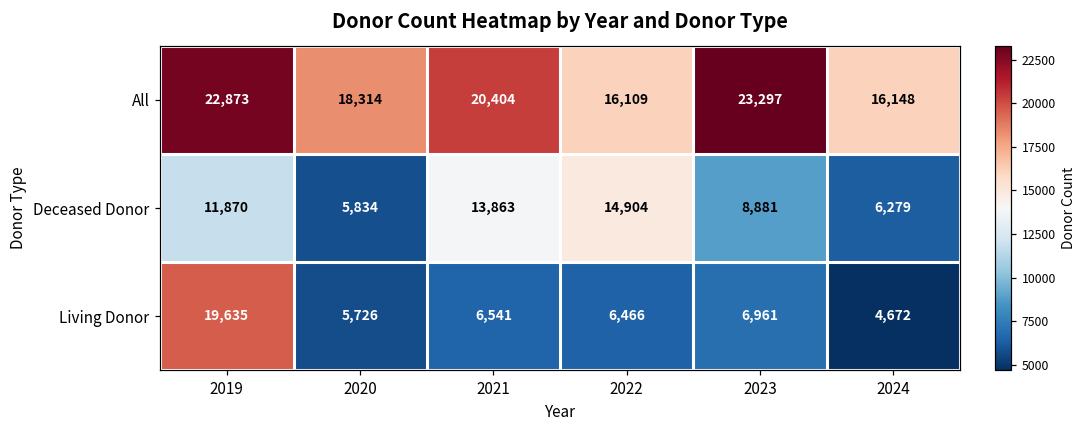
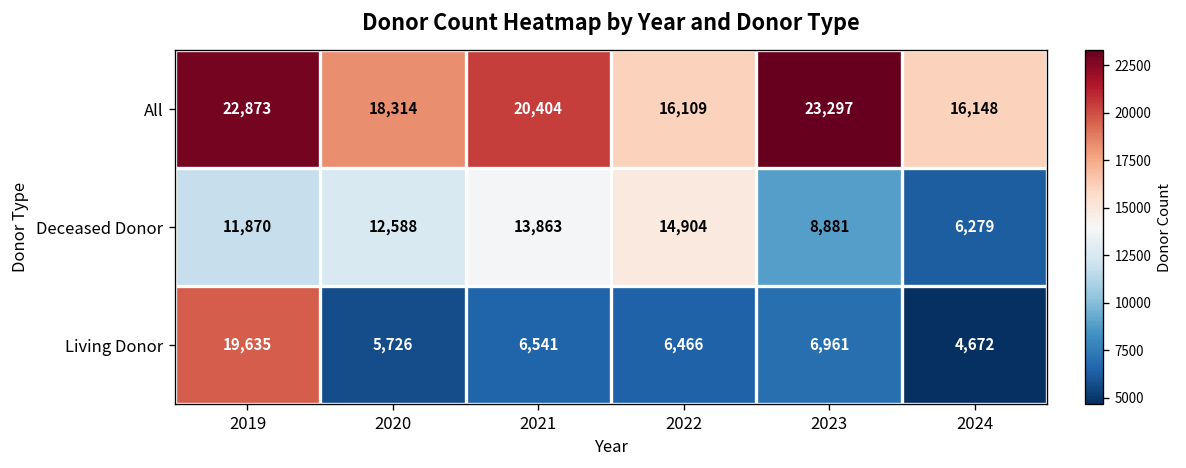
  {
    "All": {
      "2019": "22,873",
      "2020": "18,314",
      "2021": "20,404",
      "2022": "16,109",
      "2023": "23,297",
      "2024": "16,148"
    },
    "Deceased Donor": {
      "2019": "11,870",
-     "2020": "5,834",
+     "2020": "12,588",
      "2021": "13,863",
      "2022": "14,904",
      "2023": "8,881",
      "2024": "6,279"
    },
    "Living Donor": {
      "2019": "19,635",
      "2020": "5,726",
      "2021": "6,541",
      "2022": "6,466",
      "2023": "6,961",
      "2024": "4,672"
    }
  }
